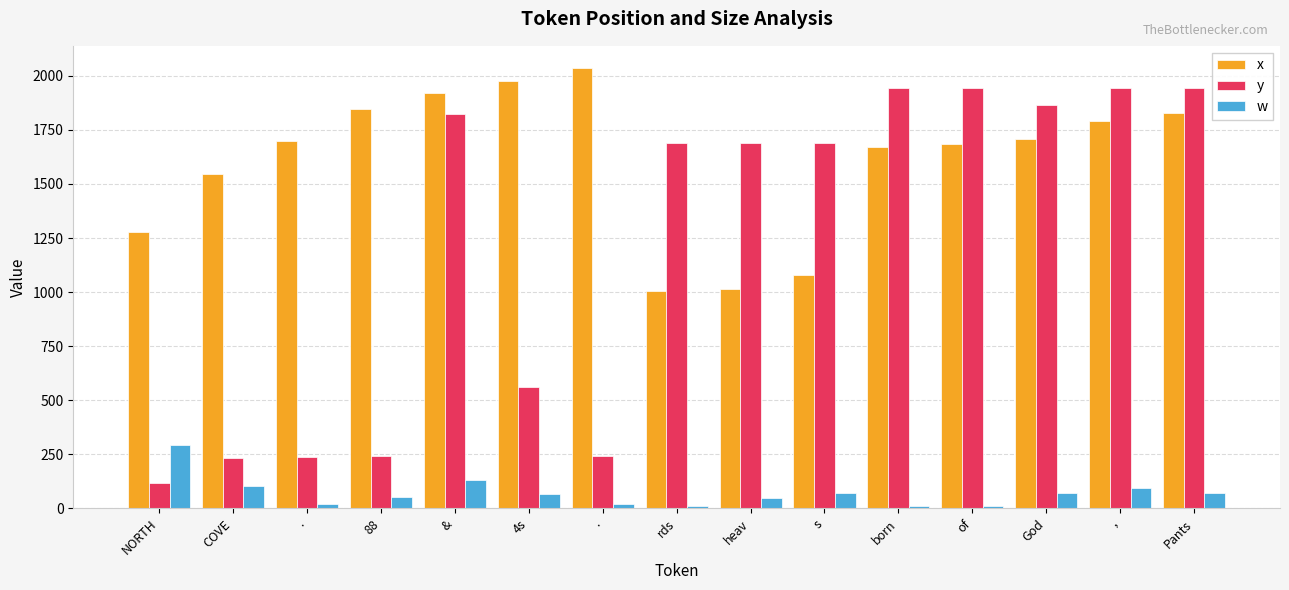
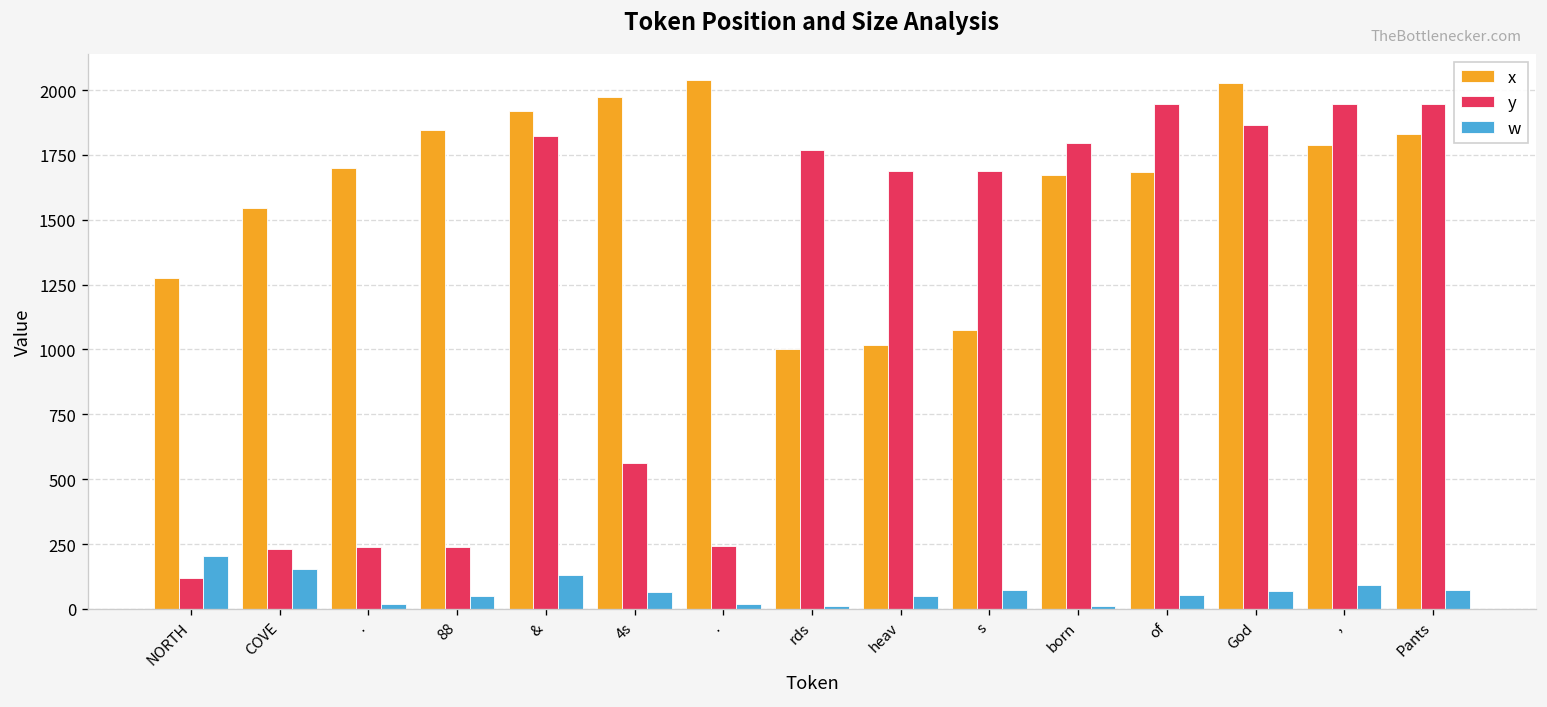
  {
    "x": {
      "NORTH": 1280,
      "COVE": 1540,
      "88": 1850,
      "&": 1920,
      "4s": 1970,
      "rds": 1000,
      "heav": 1020,
      "s": 1080,
      "born": 1670,
      "of": 1690,
-     "God": 1710,
+     "God": 2030,
      ",": 1790,
      "Pants": 1830
    },
    "y": {
      "NORTH": 120,
      "COVE": 230,
      "88": 240,
      "&": 1820,
      "4s": 560,
-     "rds": 1690,
+     "rds": 1770,
      "heav": 1690,
      "s": 1690,
-     "born": 1950,
+     "born": 1790,
      "of": 1950,
      "God": 1870,
      ",": 1950,
      "Pants": 1950
    },
    "w": {
-     "NORTH": 290,
-     "COVE": 110,
+     "NORTH": 210,
+     "COVE": 150,
      "88": 50,
      "&": 130,
      "4s": 60,
      "heav": 50,
      "s": 70,
-     "of": 10,
+     "of": 50,
      "God": 70,
      ",": 90,
      "Pants": 70
    }
  }
